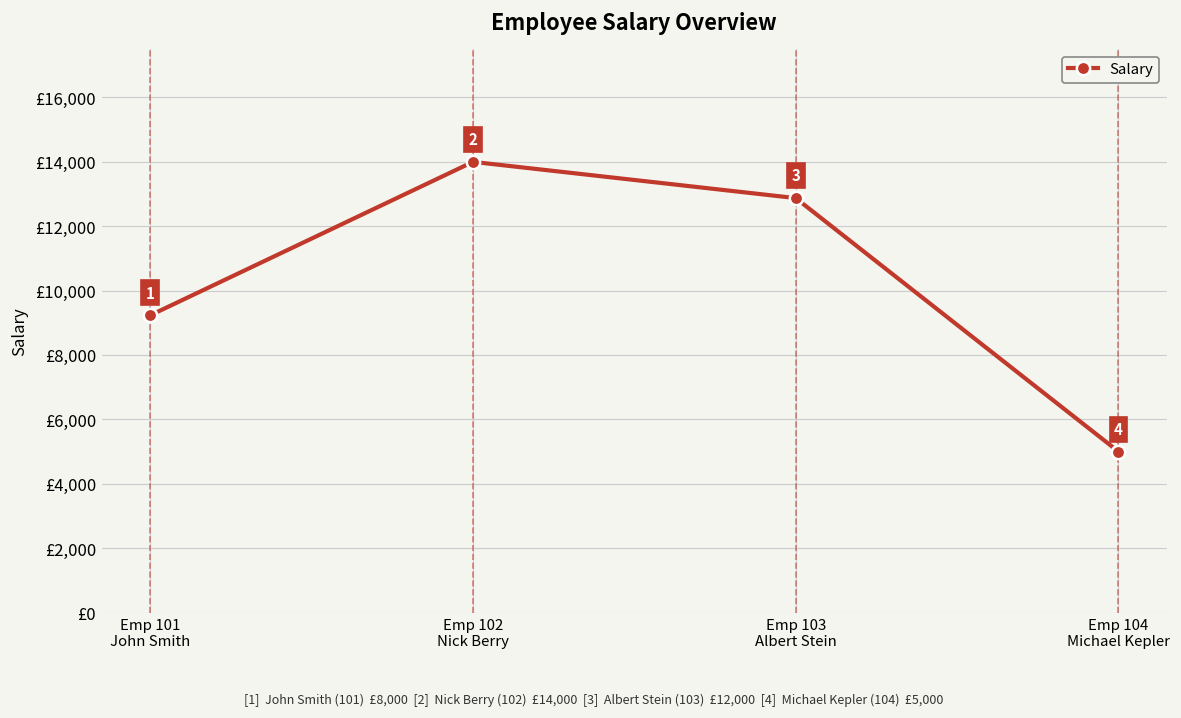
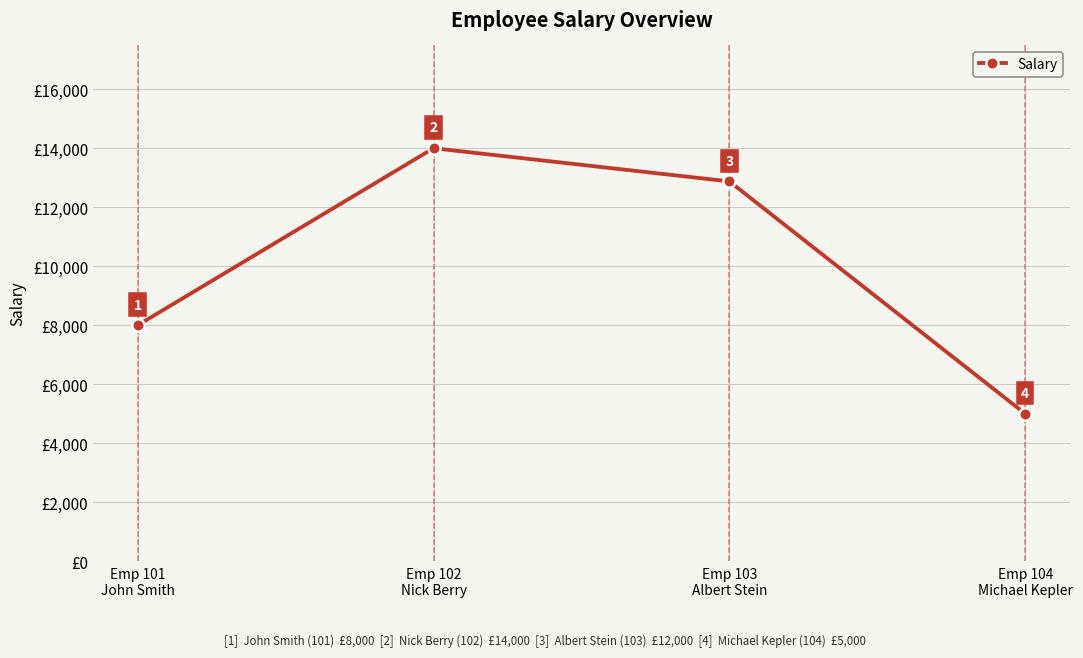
  {
-   "Emp 101 John Smith": "£9,200"
+   "Emp 101 John Smith": "£8,000"
  }
